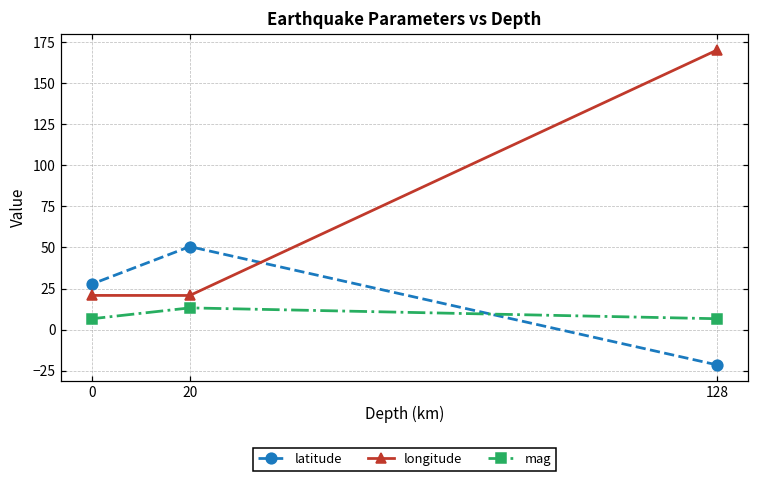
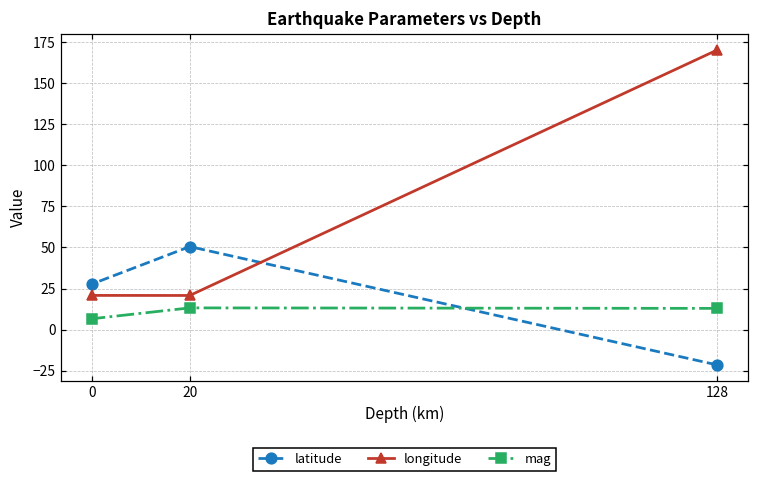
  {
    "latitude": {
      "0": 28,
      "20": 51,
      "128": -22
    },
    "longitude": {
      "0": 21,
      "20": 21,
      "128": 170
    },
    "mag": {
      "0": 7,
      "20": 13,
-     "128": 7
+     "128": 13
    }
  }
